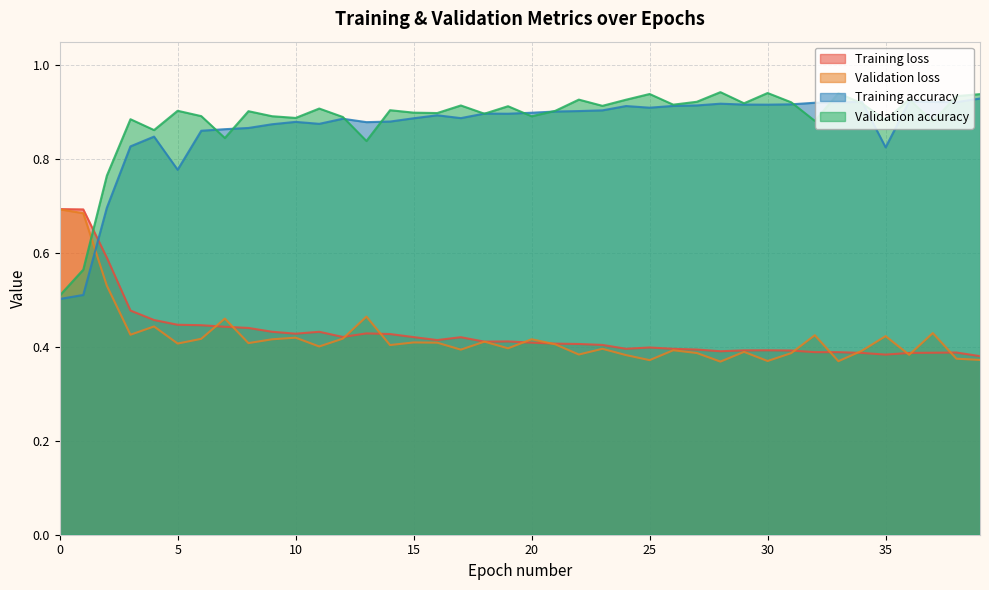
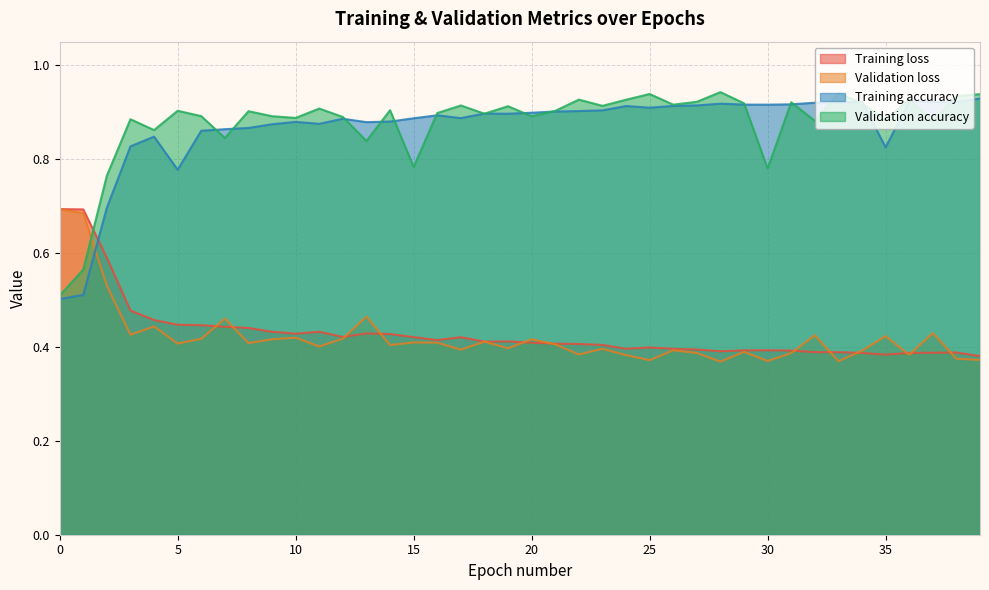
  {
    "Training accuracy": {
      "0": 0.50,
      "5": 0.78,
      "10": 0.88,
      "15": 0.89,
      "20": 0.90,
      "25": 0.91,
      "30": 0.92,
      "35": 0.82
    },
    "Validation accuracy": {
      "0": 0.51,
      "5": 0.90,
      "10": 0.89,
-     "15": 0.90,
+     "15": 0.78,
      "20": 0.89,
      "25": 0.94,
-     "30": 0.94
+     "30": 0.78
    }
  }
